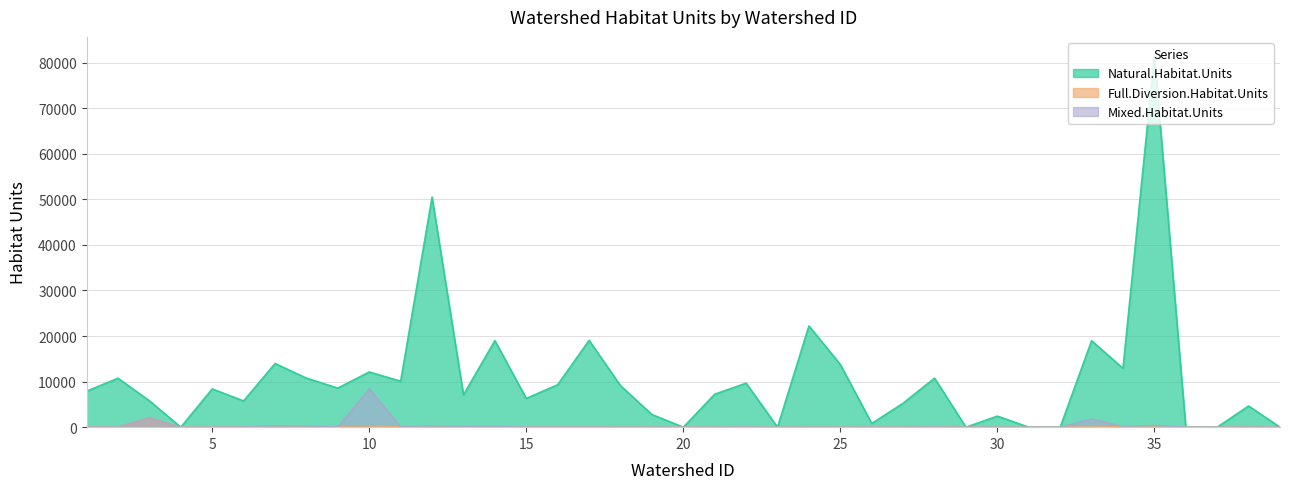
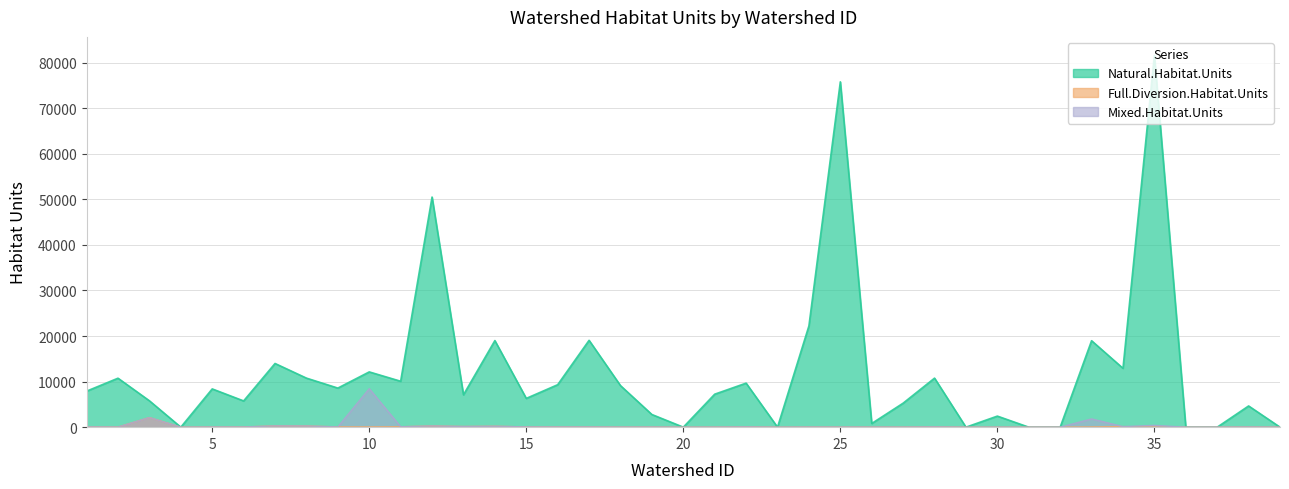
  {
    "Natural.Habitat.Units": {
      "5": 8000,
      "10": 12000,
      "15": 6000,
-     "25": 14000,
+     "25": 76000,
      "30": 2000
    },
    "Full.Diversion.Habitat.Units": {
      "10": 0
    },
    "Mixed.Habitat.Units": {
      "10": 8000
    }
  }
